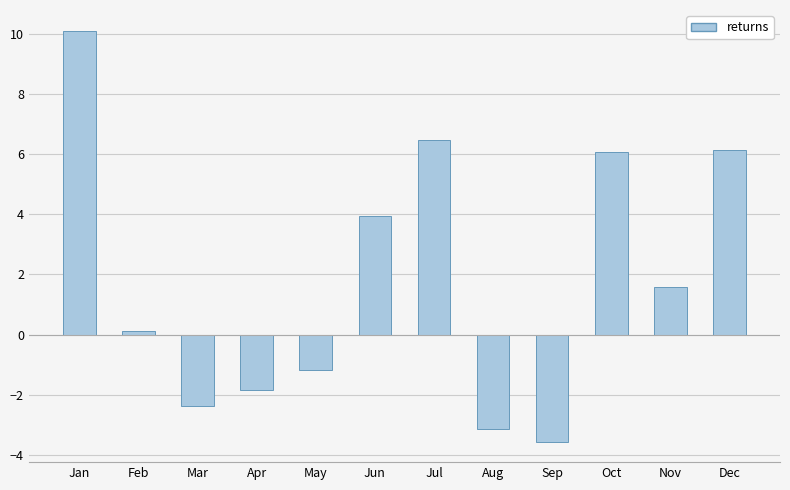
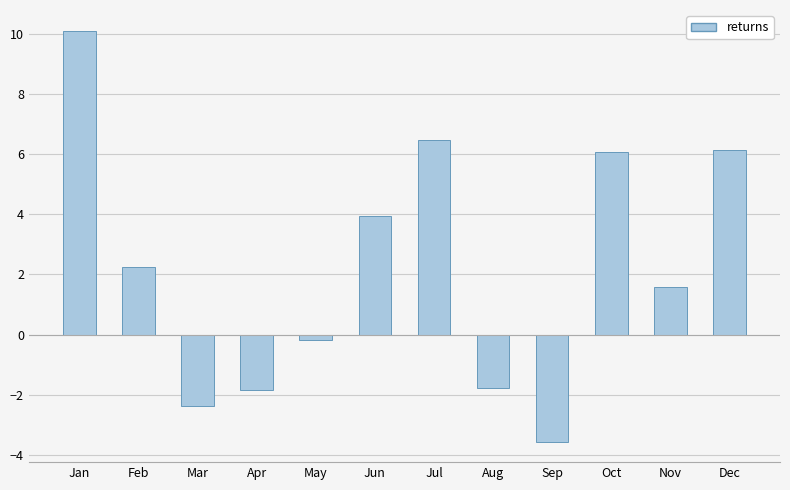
  {
    "Jan": 10.1,
-   "Feb": 0.1,
+   "Feb": 2.2,
    "Mar": -2.4,
    "Apr": -1.8,
-   "May": -1.2,
+   "May": -0.2,
    "Jun": 3.9,
    "Jul": 6.5,
-   "Aug": -3.1,
+   "Aug": -1.8,
    "Sep": -3.6,
    "Oct": 6.1,
    "Nov": 1.6,
    "Dec": 6.1
  }
